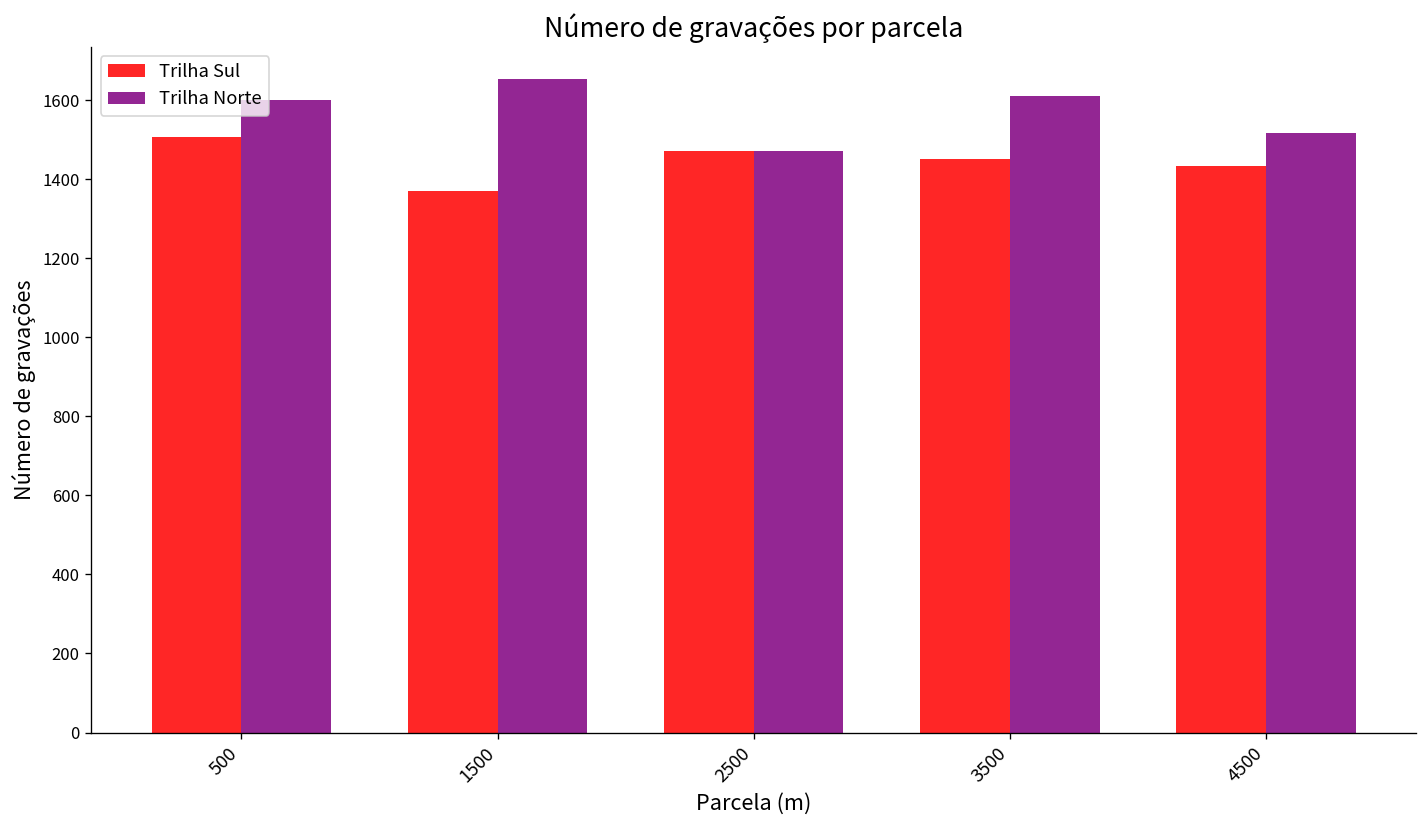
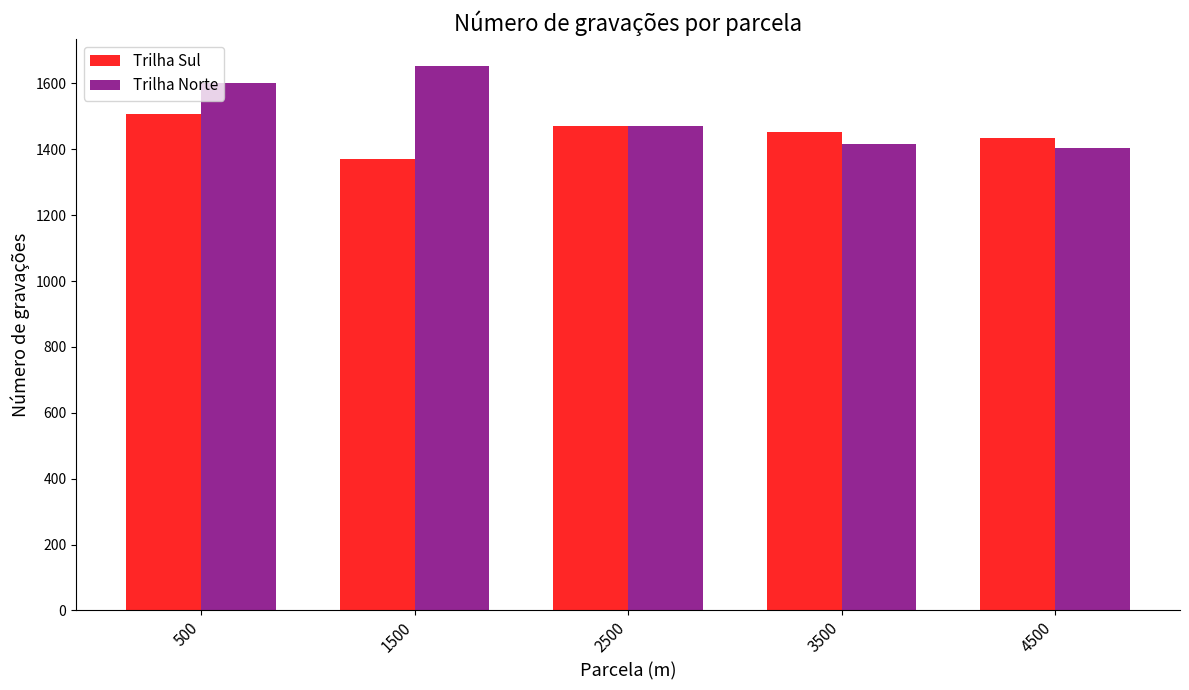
  {
    "Trilha Sul": {
      "500": 1510,
      "1500": 1370,
      "2500": 1470,
      "3500": 1450,
      "4500": 1430
    },
    "Trilha Norte": {
      "500": 1600,
      "1500": 1650,
      "2500": 1470,
-     "3500": 1610,
-     "4500": 1520
+     "3500": 1420,
+     "4500": 1400
    }
  }
